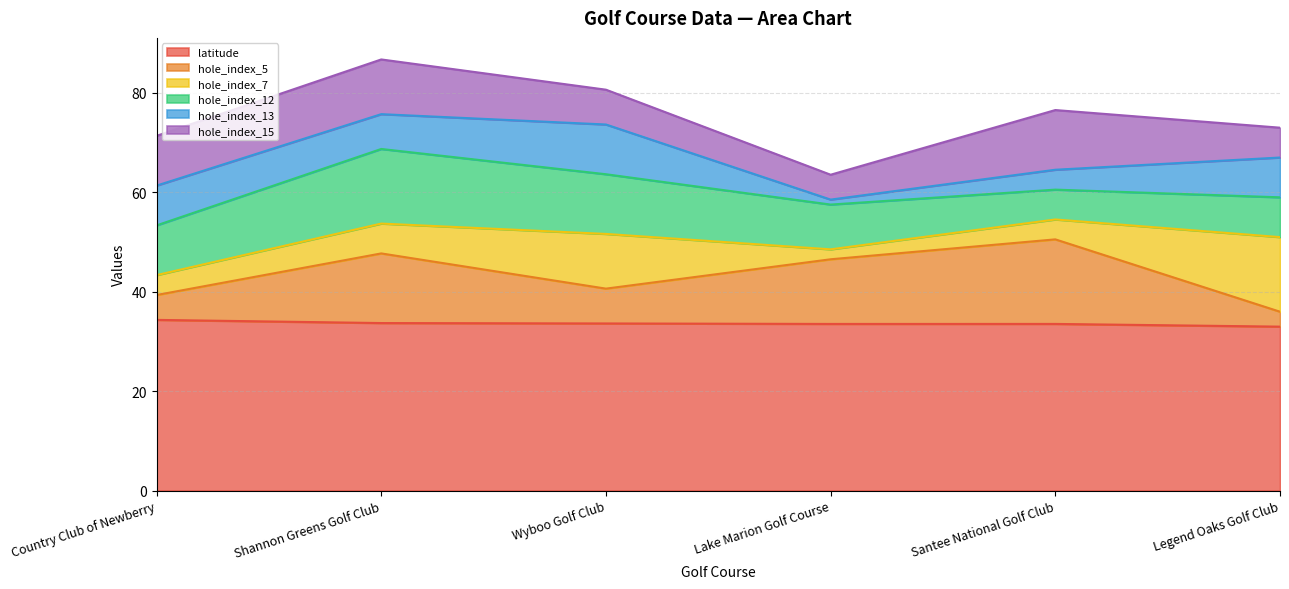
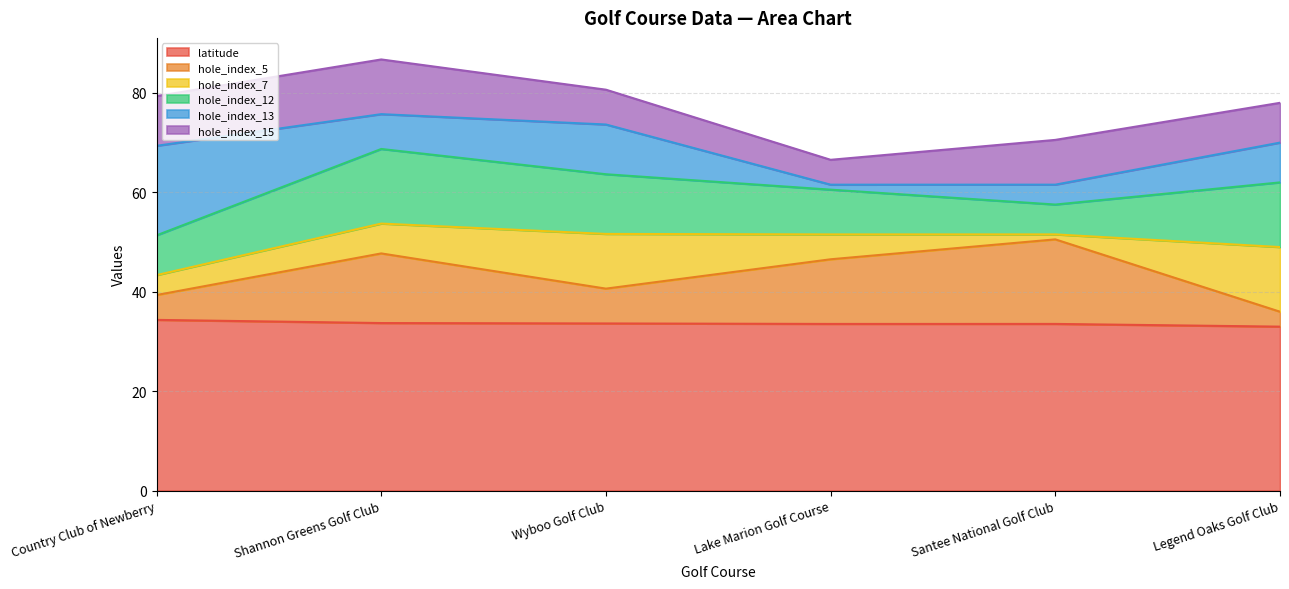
  {
    "hole_index_7": {
      "Country Club of Newberry": 4,
      "Shannon Greens Golf Club": 6,
      "Wyboo Golf Club": 11,
-     "Lake Marion Golf Course": 2,
-     "Santee National Golf Club": 4,
-     "Legend Oaks Golf Club": 15
+     "Lake Marion Golf Course": 5,
+     "Santee National Golf Club": 1,
+     "Legend Oaks Golf Club": 13
    },
    "hole_index_12": {
-     "Country Club of Newberry": 10,
+     "Country Club of Newberry": 8,
      "Shannon Greens Golf Club": 15,
      "Wyboo Golf Club": 12,
      "Lake Marion Golf Course": 9,
      "Santee National Golf Club": 6,
-     "Legend Oaks Golf Club": 8
+     "Legend Oaks Golf Club": 13
    },
    "hole_index_13": {
-     "Country Club of Newberry": 8,
+     "Country Club of Newberry": 18,
      "Shannon Greens Golf Club": 7,
      "Wyboo Golf Club": 10,
      "Lake Marion Golf Course": 1,
      "Santee National Golf Club": 4,
      "Legend Oaks Golf Club": 8
    },
    "hole_index_15": {
      "Country Club of Newberry": 10,
      "Shannon Greens Golf Club": 11,
      "Wyboo Golf Club": 7,
      "Lake Marion Golf Course": 5,
-     "Santee National Golf Club": 12,
-     "Legend Oaks Golf Club": 6
+     "Santee National Golf Club": 9,
+     "Legend Oaks Golf Club": 8
    }
  }
